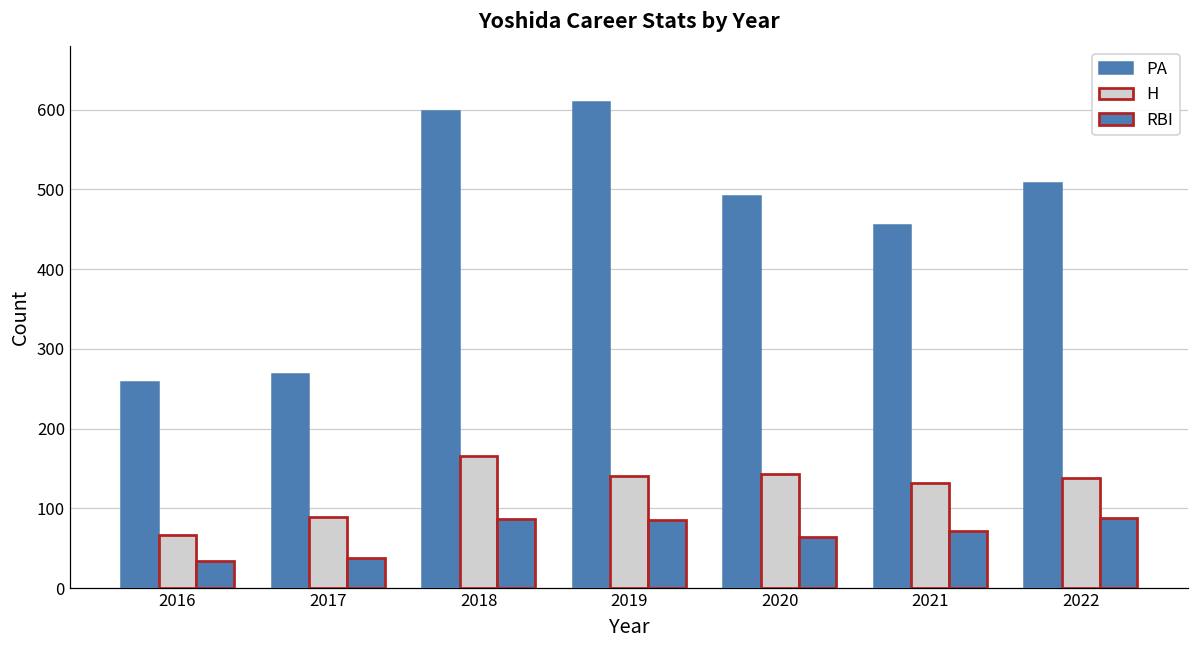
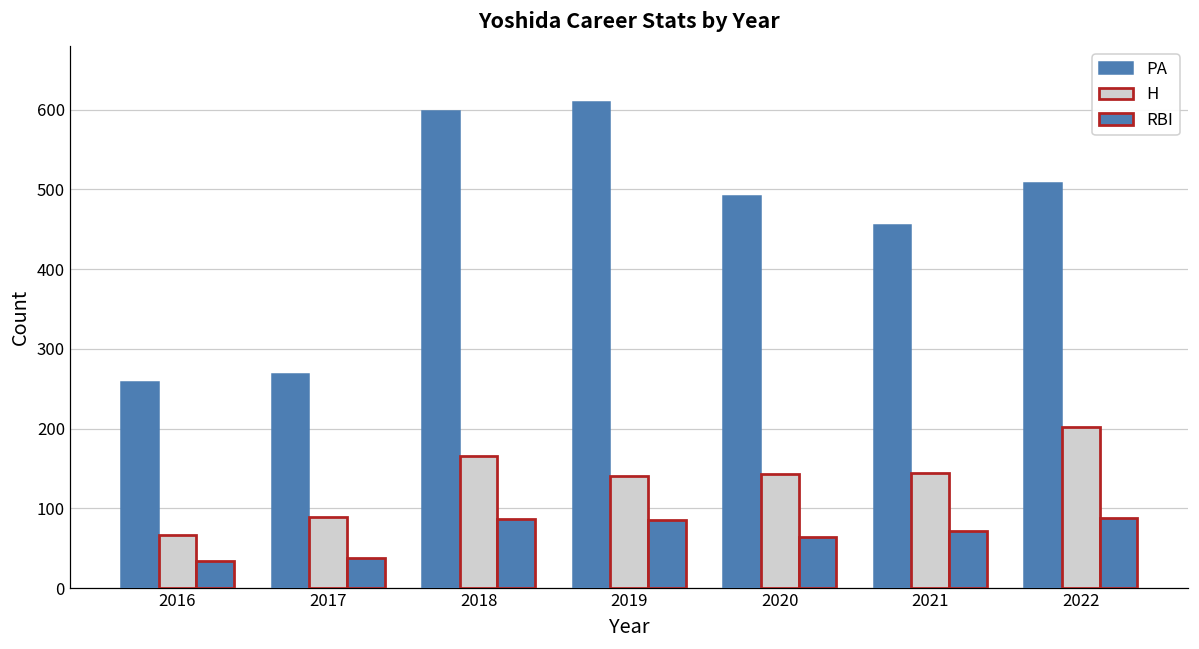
  {
    "H": {
      "2016": 70,
      "2017": 90,
      "2018": 170,
      "2019": 140,
      "2020": 140,
-     "2021": 130,
-     "2022": 140
+     "2021": 140,
+     "2022": 200
    }
  }
